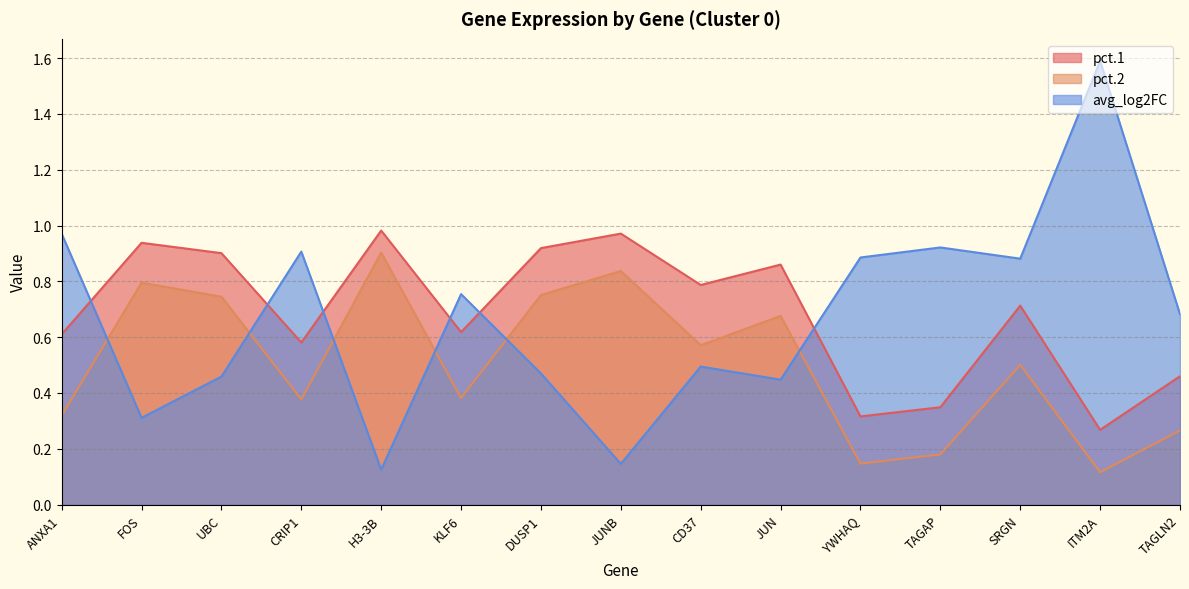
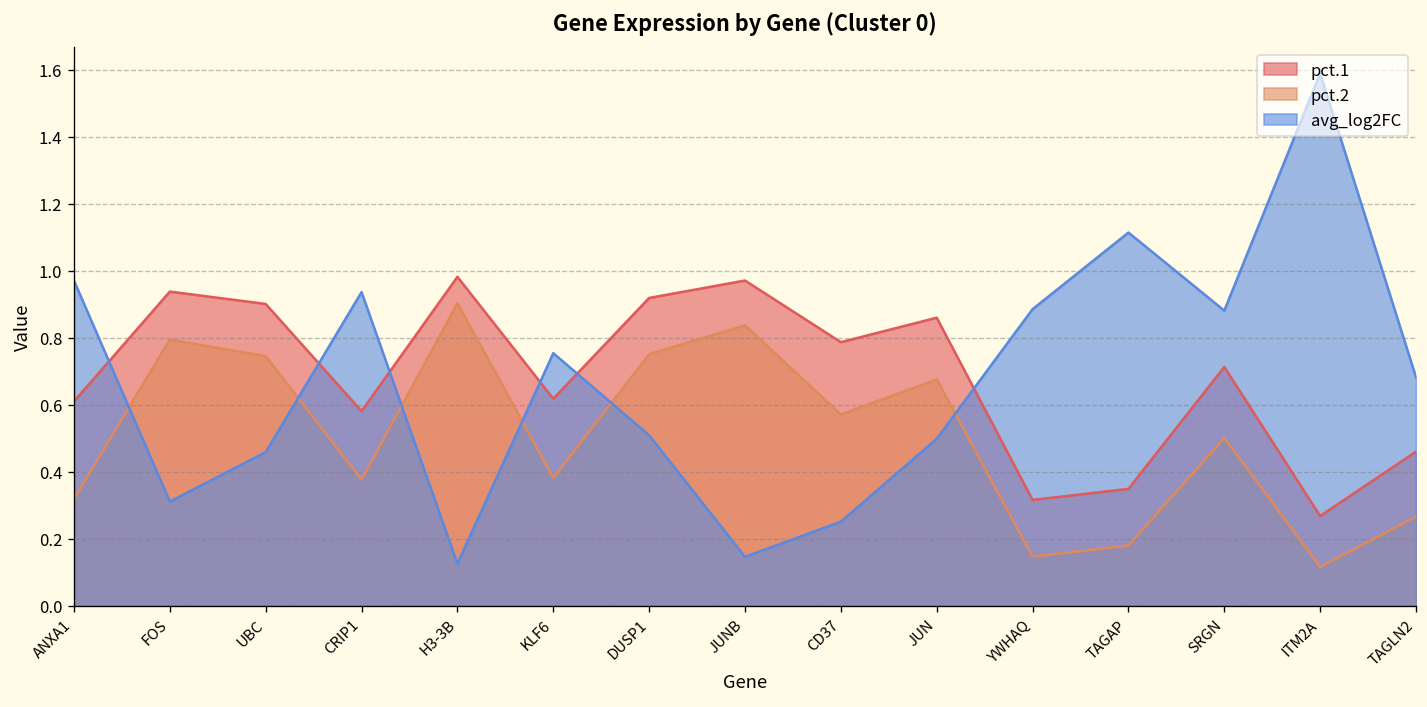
  {
    "avg_log2FC": {
      "ANXA1": 0.97,
      "FOS": 0.31,
      "UBC": 0.46,
-     "CRIP1": 0.91,
+     "CRIP1": 0.94,
      "H3-3B": 0.13,
      "KLF6": 0.75,
-     "DUSP1": 0.47,
+     "DUSP1": 0.51,
      "JUNB": 0.15,
-     "CD37": 0.49,
-     "JUN": 0.45,
+     "CD37": 0.25,
+     "JUN": 0.50,
      "YWHAQ": 0.89,
-     "TAGAP": 0.92,
+     "TAGAP": 1.11,
      "SRGN": 0.88,
      "TAGLN2": 0.68
    }
  }
